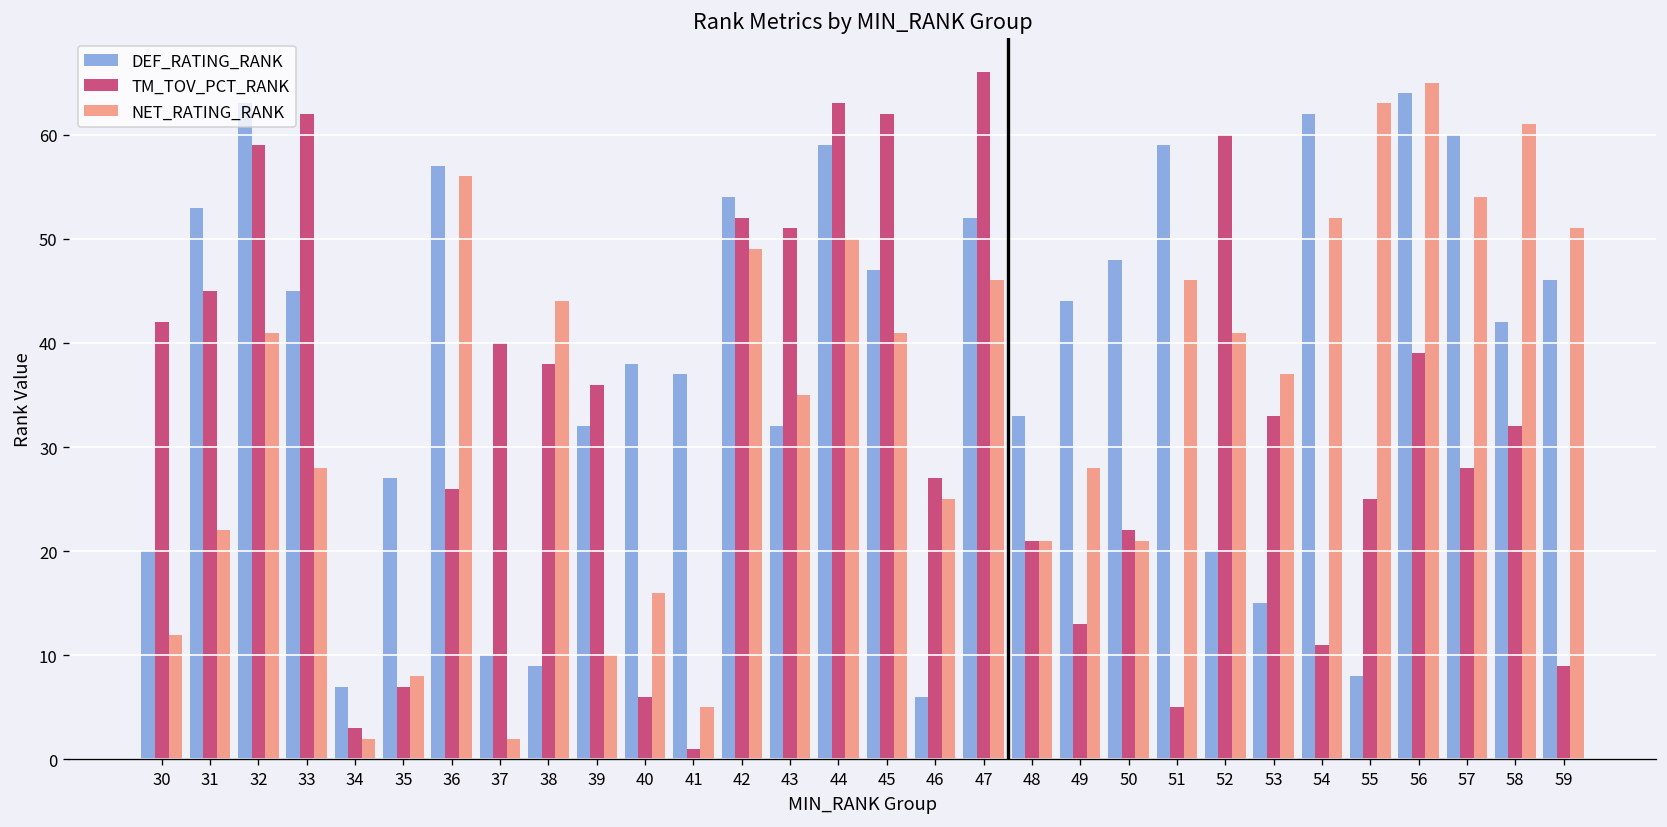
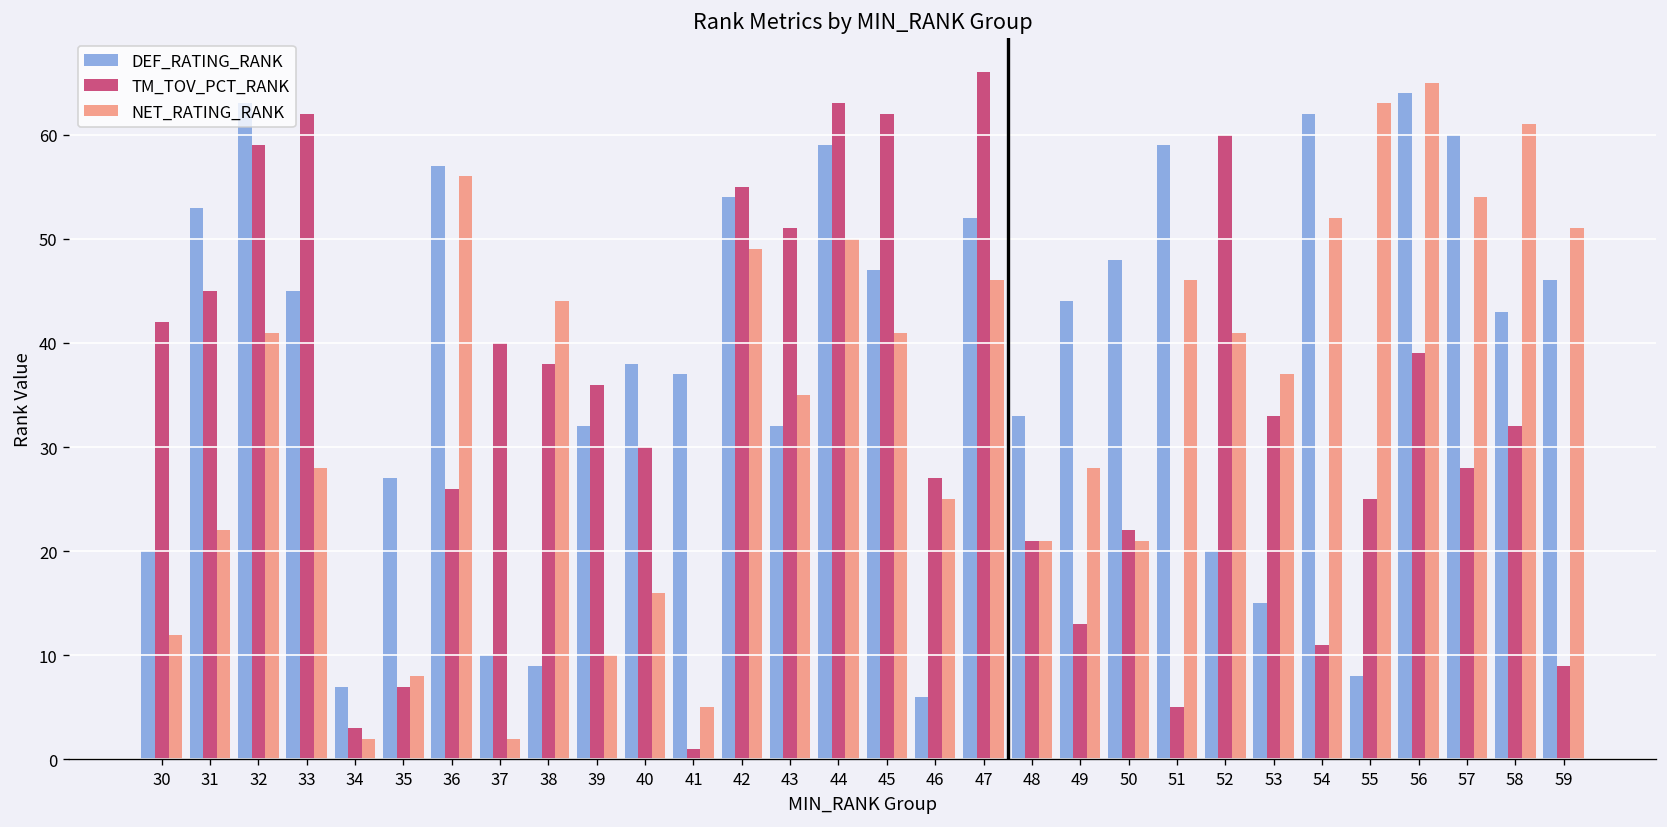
  {
    "DEF_RATING_RANK": {
      "30": 20,
      "31": 53,
      "33": 45,
      "34": 7,
      "35": 27,
      "36": 57,
      "37": 10,
      "38": 9,
      "39": 32,
      "40": 38,
      "41": 37,
      "42": 54,
      "43": 32,
      "44": 59,
      "45": 47,
      "46": 6,
      "47": 52,
      "48": 33,
      "49": 44,
      "50": 48,
      "51": 59,
      "52": 20,
      "53": 15,
      "54": 62,
      "55": 8,
      "56": 64,
      "57": 60,
-     "58": 42,
+     "58": 43,
      "59": 46
    },
    "TM_TOV_PCT_RANK": {
      "30": 42,
      "31": 45,
      "32": 59,
      "33": 62,
      "34": 3,
      "35": 7,
      "36": 26,
      "37": 40,
      "38": 38,
      "39": 36,
-     "40": 6,
+     "40": 30,
      "41": 1,
-     "42": 52,
+     "42": 55,
      "43": 51,
      "44": 63,
      "45": 62,
      "46": 27,
      "47": 66,
      "48": 21,
      "49": 13,
      "50": 22,
      "51": 5,
      "52": 60,
      "53": 33,
      "54": 11,
      "55": 25,
      "56": 39,
      "57": 28,
      "58": 32,
      "59": 9
    },
    "NET_RATING_RANK": {
      "30": 12,
      "31": 22,
      "32": 41,
      "33": 28,
      "34": 2,
      "35": 8,
      "36": 56,
      "37": 2,
      "38": 44,
      "39": 10,
      "40": 16,
      "41": 5,
      "42": 49,
      "43": 35,
      "44": 50,
      "45": 41,
      "46": 25,
      "47": 46,
      "48": 21,
      "49": 28,
      "50": 21,
      "51": 46,
      "52": 41,
      "53": 37,
      "54": 52,
      "55": 63,
      "56": 65,
      "57": 54,
      "58": 61,
      "59": 51
    }
  }
